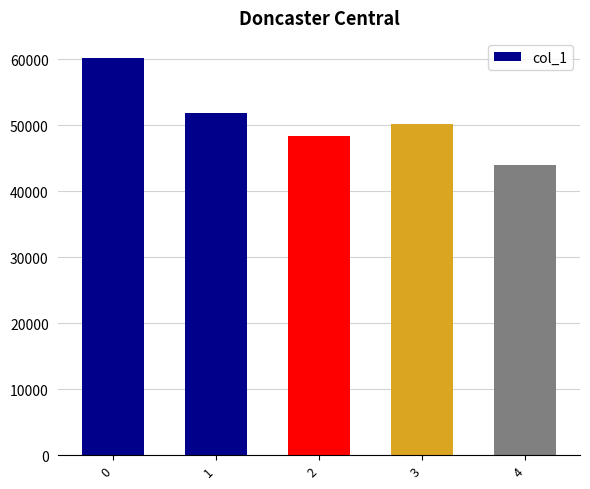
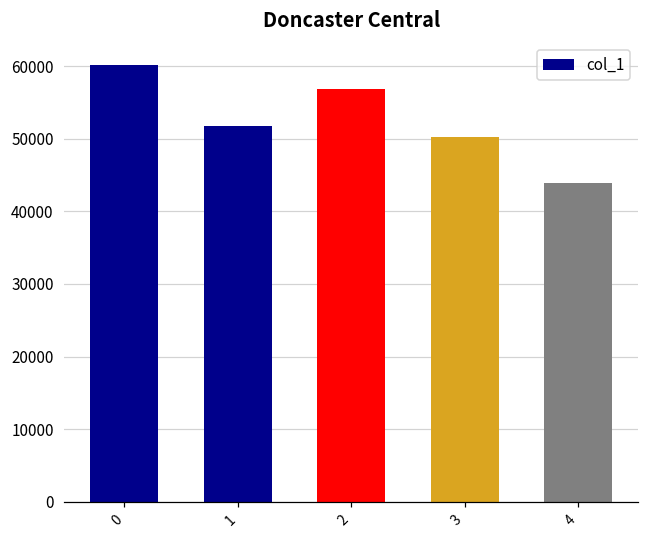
  {
    "0": 60000,
    "1": 52000,
-   "2": 48000,
+   "2": 57000,
    "3": 50000,
    "4": 44000
  }
